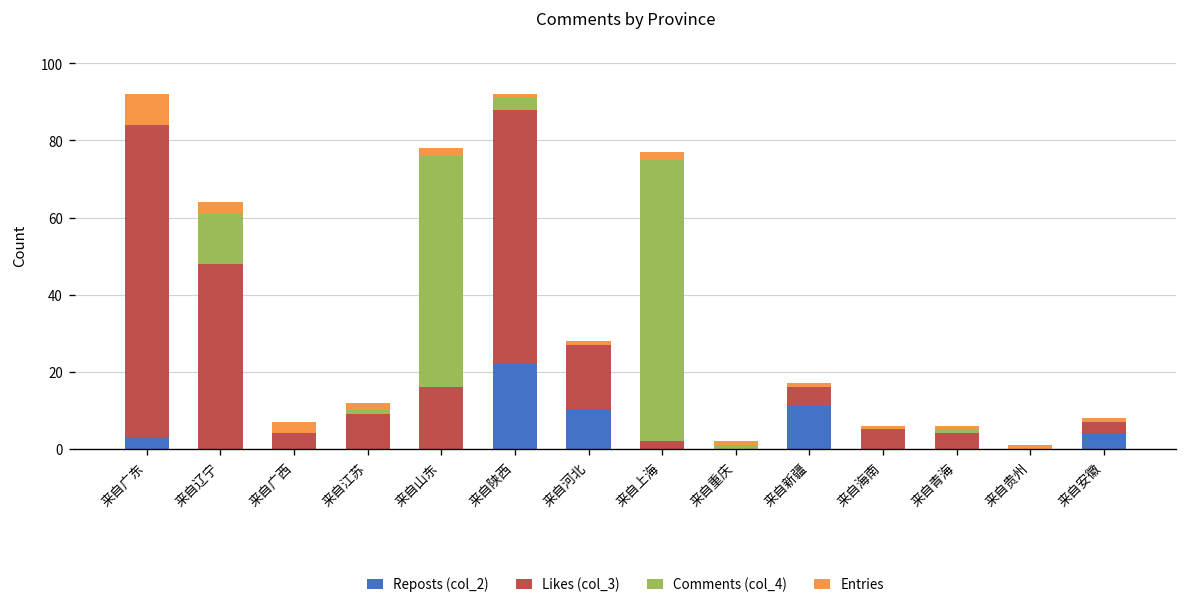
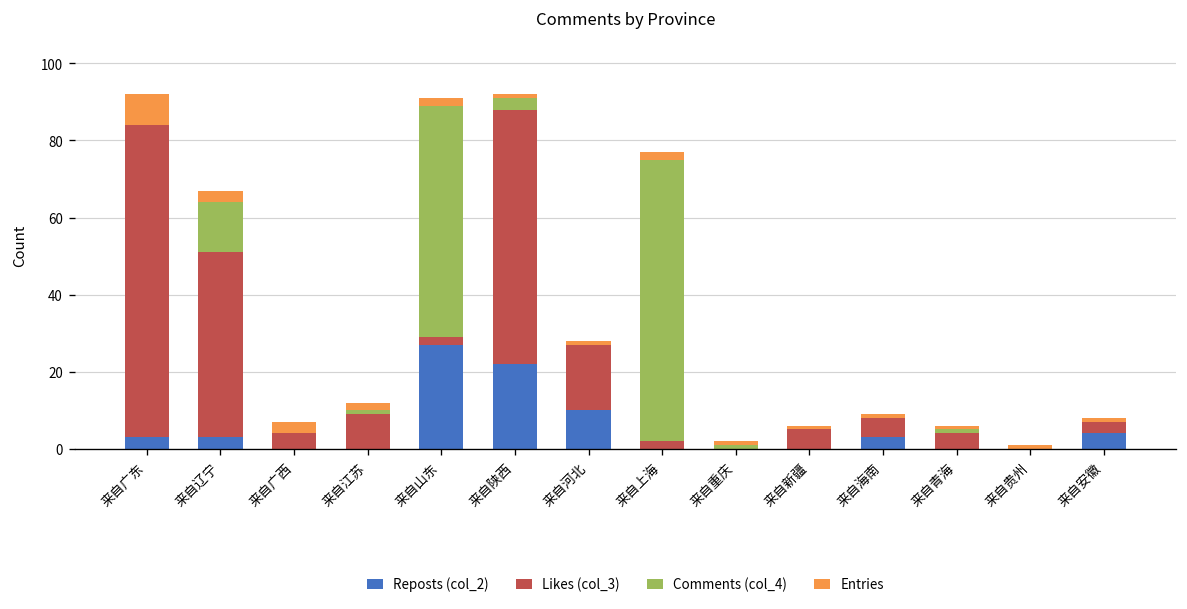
  {
    "Reposts (col_2)": {
      "来自广东": 3,
-     "来自辽宁": 0,
+     "来自辽宁": 3,
      "来自广西": 0,
      "来自江苏": 0,
-     "来自山东": 0,
+     "来自山东": 27,
      "来自陕西": 22,
      "来自河北": 10,
      "来自上海": 0,
      "来自重庆": 0,
-     "来自新疆": 11,
-     "来自海南": 0,
+     "来自新疆": 0,
+     "来自海南": 3,
      "来自青海": 0,
      "来自贵州": 0,
      "来自安徽": 4
    },
    "Likes (col_3)": {
      "来自广东": 81,
      "来自辽宁": 48,
      "来自广西": 4,
      "来自江苏": 9,
-     "来自山东": 16,
+     "来自山东": 2,
      "来自陕西": 66,
      "来自河北": 17,
      "来自上海": 2,
      "来自重庆": 0,
      "来自新疆": 5,
      "来自海南": 5,
      "来自青海": 4,
      "来自贵州": 0,
      "来自安徽": 3
    },
    "Comments (col_4)": {
      "来自广东": 0,
      "来自辽宁": 13,
      "来自广西": 0,
      "来自江苏": 1,
      "来自山东": 60,
      "来自陕西": 3,
      "来自河北": 0,
      "来自上海": 73,
      "来自重庆": 1,
      "来自新疆": 0,
      "来自海南": 0,
      "来自青海": 1,
      "来自贵州": 0,
      "来自安徽": 0
    },
    "Entries": {
      "来自广东": 8,
      "来自辽宁": 3,
      "来自广西": 3,
      "来自江苏": 2,
      "来自山东": 2,
      "来自陕西": 1,
      "来自河北": 1,
      "来自上海": 2,
      "来自重庆": 1,
      "来自新疆": 1,
      "来自海南": 1,
      "来自青海": 1,
      "来自贵州": 1,
      "来自安徽": 1
    }
  }
